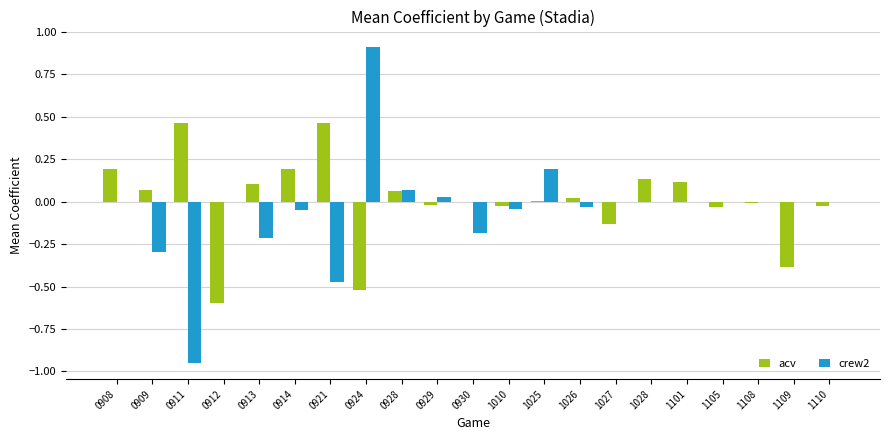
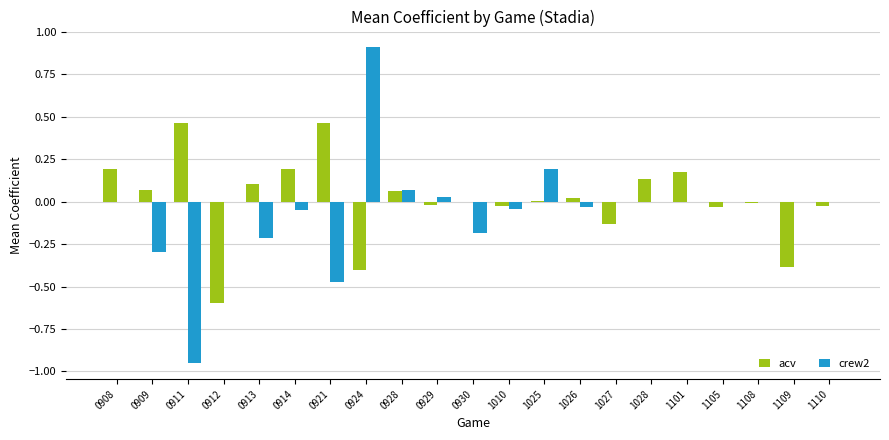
  {
    "acv": {
      "0908": 0.19,
      "0909": 0.07,
      "0911": 0.46,
      "0912": -0.60,
      "0913": 0.11,
      "0914": 0.19,
      "0921": 0.46,
-     "0924": -0.52,
+     "0924": -0.40,
      "0928": 0.06,
      "0929": -0.02,
      "0930": 0.00,
      "1010": -0.02,
      "1026": 0.02,
      "1027": -0.13,
      "1028": 0.13,
-     "1101": 0.12,
+     "1101": 0.17,
      "1105": -0.03,
      "1109": -0.38,
      "1110": -0.03
    },
    "crew2": {
      "0908": 0.00,
      "0909": -0.30,
      "0911": -0.95,
      "0912": 0.00,
      "0913": -0.21,
      "0914": -0.05,
      "0921": -0.47,
      "0924": 0.91,
      "0928": 0.07,
      "0929": 0.03,
      "0930": -0.18,
      "1010": -0.05,
      "1025": 0.19,
      "1026": -0.03,
      "1027": 0.00,
      "1028": 0.00,
      "1101": 0.00,
      "1105": 0.00,
      "1108": 0.00,
      "1109": 0.00,
      "1110": 0.00
    }
  }
